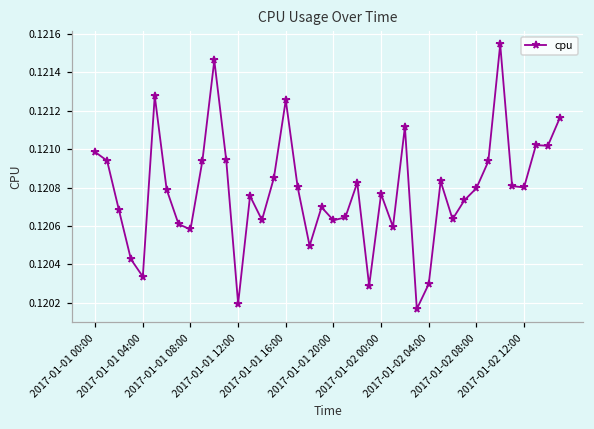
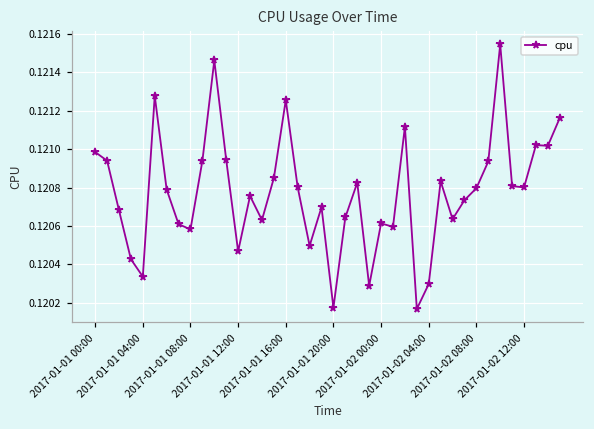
  {
    "2017-01-01 00:00": 0.12098,
    "2017-01-01 04:00": 0.12034,
    "2017-01-01 08:00": 0.12058,
-   "2017-01-01 12:00": 0.12020,
+   "2017-01-01 12:00": 0.12047,
    "2017-01-01 16:00": 0.12125,
-   "2017-01-01 20:00": 0.12063,
-   "2017-01-02 00:00": 0.12077,
+   "2017-01-01 20:00": 0.12018,
+   "2017-01-02 00:00": 0.12061,
    "2017-01-02 04:00": 0.12030,
    "2017-01-02 08:00": 0.12080,
    "2017-01-02 12:00": 0.12080
  }
